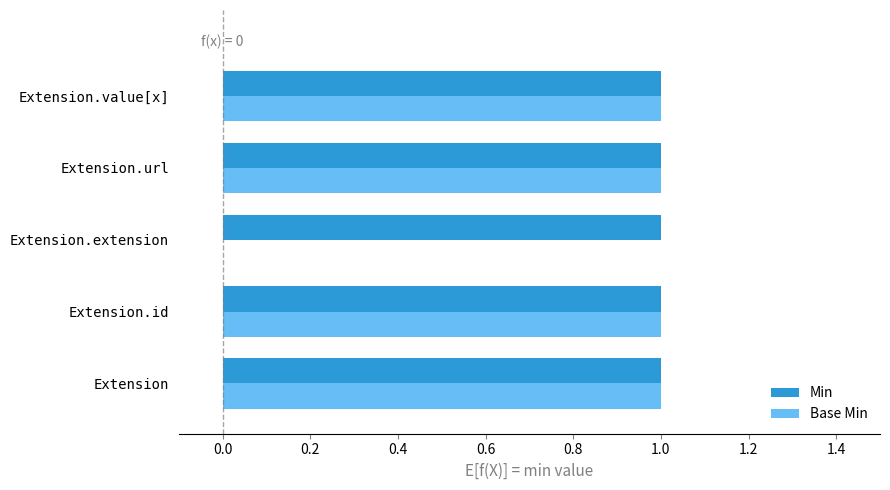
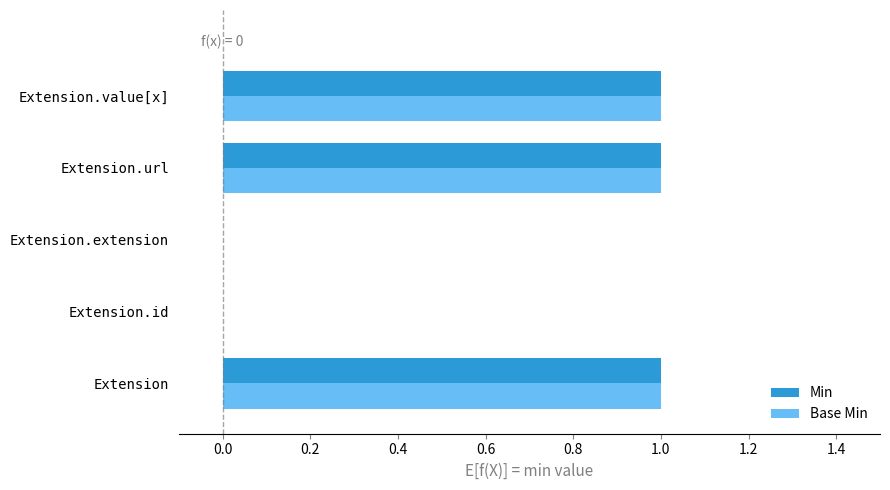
  {
    "Min": {
      "Extension.value[x]": 1,
      "Extension.url": 1,
-     "Extension.extension": 1,
-     "Extension.id": 1,
+     "Extension.extension": 0,
+     "Extension.id": 0,
      "Extension": 1
    },
    "Base Min": {
      "Extension.value[x]": 1,
      "Extension.url": 1,
      "Extension.extension": 0,
-     "Extension.id": 1,
+     "Extension.id": 0,
      "Extension": 1
    }
  }
